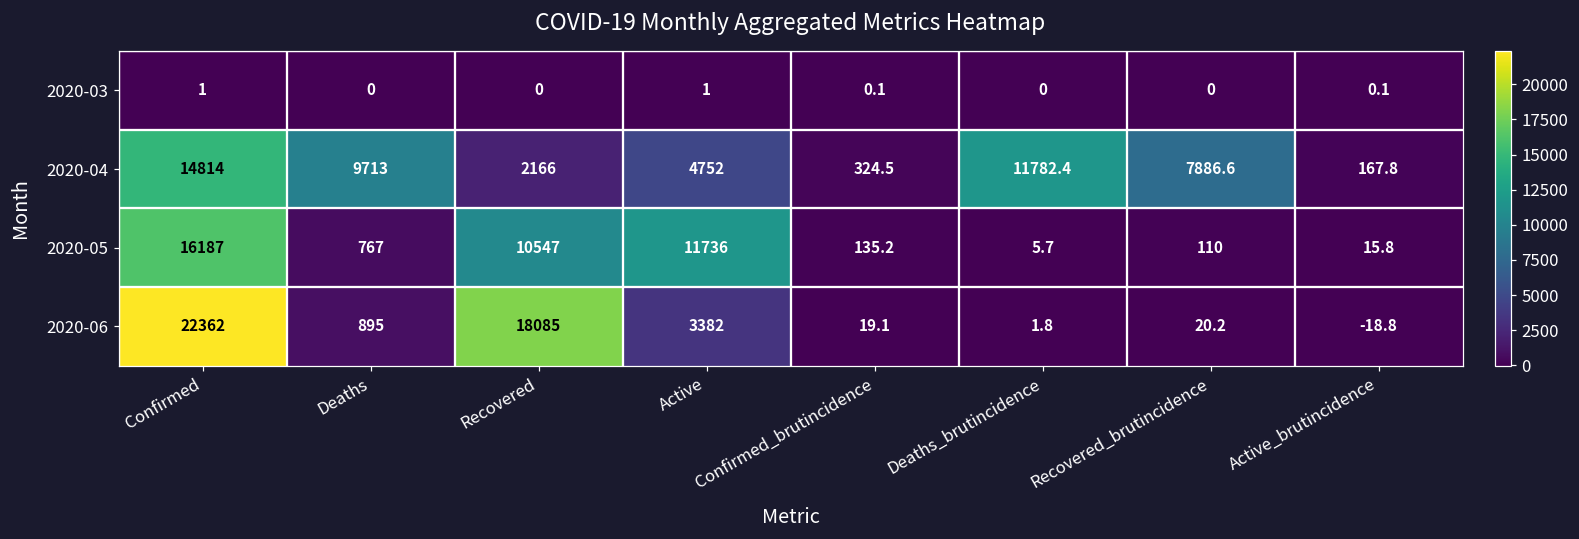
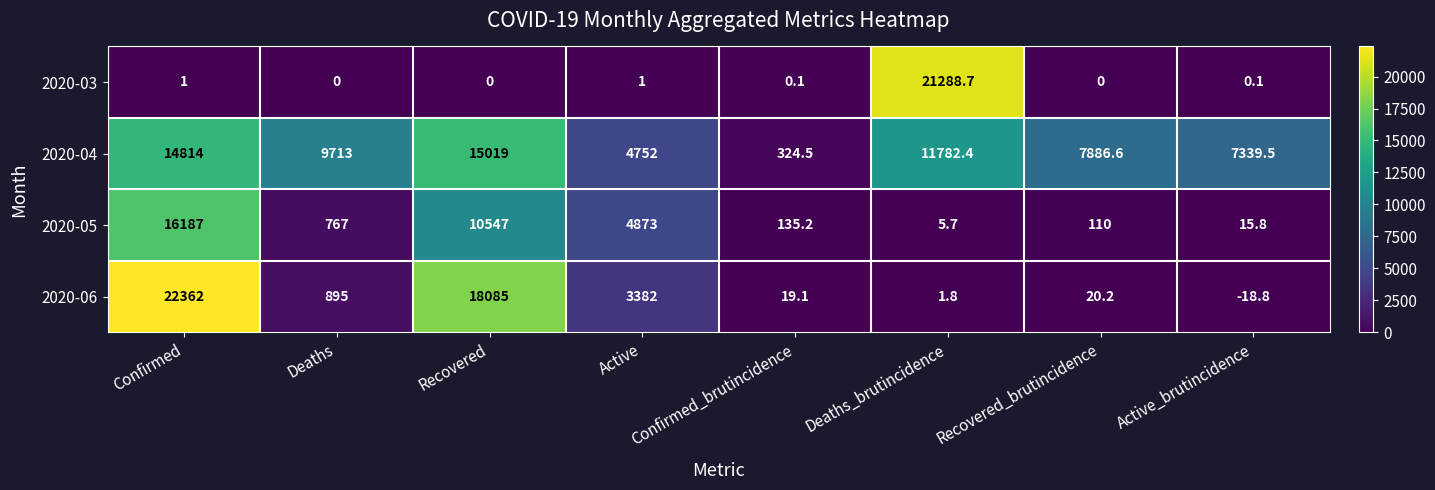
  {
    "2020-03": {
      "Confirmed": 1,
      "Deaths": 0,
      "Recovered": 0,
      "Active": 1,
      "Confirmed_brutincidence": 0.1,
-     "Deaths_brutincidence": 0,
+     "Deaths_brutincidence": 21288.7,
      "Recovered_brutincidence": 0,
      "Active_brutincidence": 0.1
    },
    "2020-04": {
      "Confirmed": 14814,
      "Deaths": 9713,
-     "Recovered": 2166,
+     "Recovered": 15019,
      "Active": 4752,
      "Confirmed_brutincidence": 324.5,
      "Deaths_brutincidence": 11782.4,
      "Recovered_brutincidence": 7886.6,
-     "Active_brutincidence": 167.8
+     "Active_brutincidence": 7339.5
    },
    "2020-05": {
      "Confirmed": 16187,
      "Deaths": 767,
      "Recovered": 10547,
-     "Active": 11736,
+     "Active": 4873,
      "Confirmed_brutincidence": 135.2,
      "Deaths_brutincidence": 5.7,
      "Recovered_brutincidence": 110,
      "Active_brutincidence": 15.8
    },
    "2020-06": {
      "Confirmed": 22362,
      "Deaths": 895,
      "Recovered": 18085,
      "Active": 3382,
      "Confirmed_brutincidence": 19.1,
      "Deaths_brutincidence": 1.8,
      "Recovered_brutincidence": 20.2,
      "Active_brutincidence": -18.8
    }
  }
